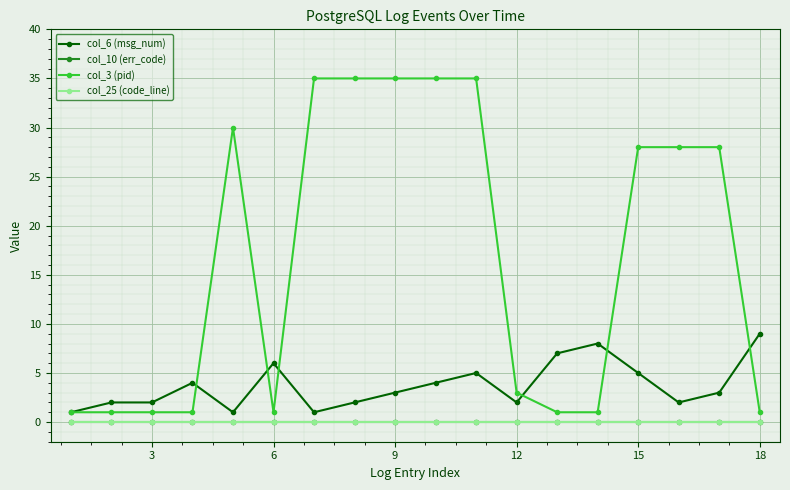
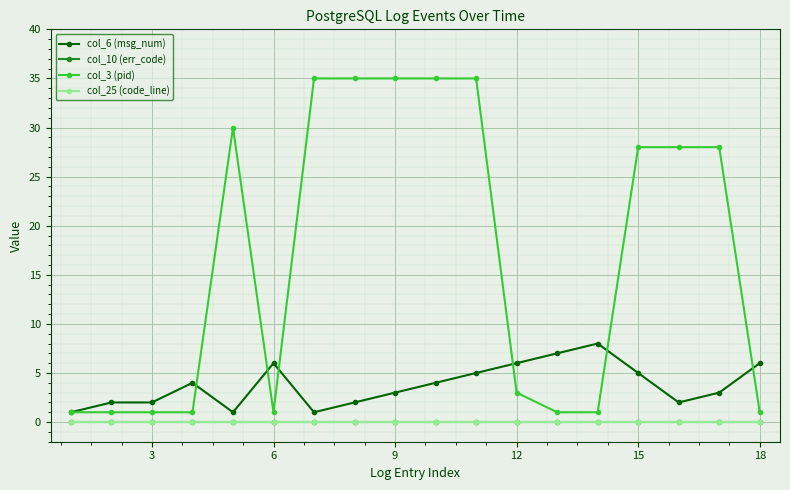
  {
    "col_6 (msg_num)": {
      "3": 2,
      "6": 6,
      "9": 3,
-     "12": 2,
+     "12": 6,
      "15": 5,
-     "18": 9
+     "18": 6
    },
    "col_25 (code_line)": {
      "3": 0,
      "6": 0,
      "9": 0,
      "12": 0,
      "15": 0,
      "18": 0
    },
    "col_3 (pid)": {
      "3": 1,
      "6": 1,
      "9": 35,
      "12": 3,
      "15": 28,
      "18": 1
    }
  }
